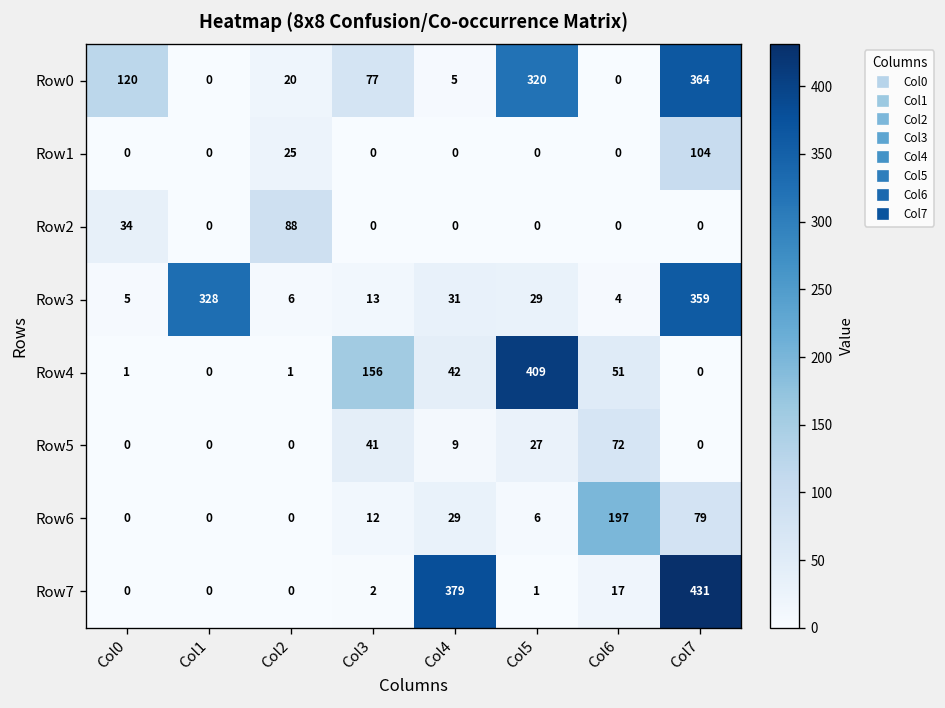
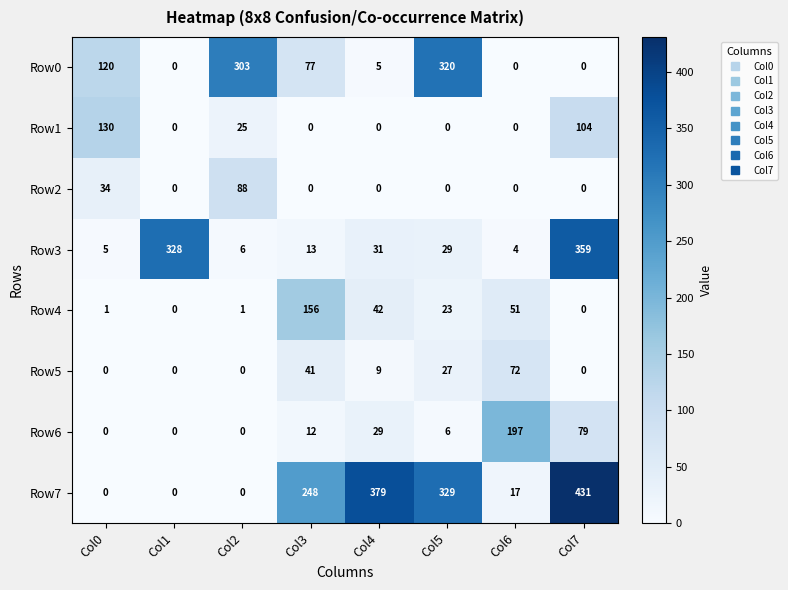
  {
    "Row0": {
      "Col0": 120,
      "Col1": 0,
-     "Col2": 20,
+     "Col2": 303,
      "Col3": 77,
      "Col4": 5,
      "Col5": 320,
      "Col6": 0,
-     "Col7": 364
+     "Col7": 0
    },
    "Row1": {
-     "Col0": 0,
+     "Col0": 130,
      "Col1": 0,
      "Col2": 25,
      "Col3": 0,
      "Col4": 0,
      "Col5": 0,
      "Col6": 0,
      "Col7": 104
    },
    "Row2": {
      "Col0": 34,
      "Col1": 0,
      "Col2": 88,
      "Col3": 0,
      "Col4": 0,
      "Col5": 0,
      "Col6": 0,
      "Col7": 0
    },
    "Row3": {
      "Col0": 5,
      "Col1": 328,
      "Col2": 6,
      "Col3": 13,
      "Col4": 31,
      "Col5": 29,
      "Col6": 4,
      "Col7": 359
    },
    "Row4": {
      "Col0": 1,
      "Col1": 0,
      "Col2": 1,
      "Col3": 156,
      "Col4": 42,
-     "Col5": 409,
+     "Col5": 23,
      "Col6": 51,
      "Col7": 0
    },
    "Row5": {
      "Col0": 0,
      "Col1": 0,
      "Col2": 0,
      "Col3": 41,
      "Col4": 9,
      "Col5": 27,
      "Col6": 72,
      "Col7": 0
    },
    "Row6": {
      "Col0": 0,
      "Col1": 0,
      "Col2": 0,
      "Col3": 12,
      "Col4": 29,
      "Col5": 6,
      "Col6": 197,
      "Col7": 79
    },
    "Row7": {
      "Col0": 0,
      "Col1": 0,
      "Col2": 0,
-     "Col3": 2,
+     "Col3": 248,
      "Col4": 379,
-     "Col5": 1,
+     "Col5": 329,
      "Col6": 17,
      "Col7": 431
    }
  }
